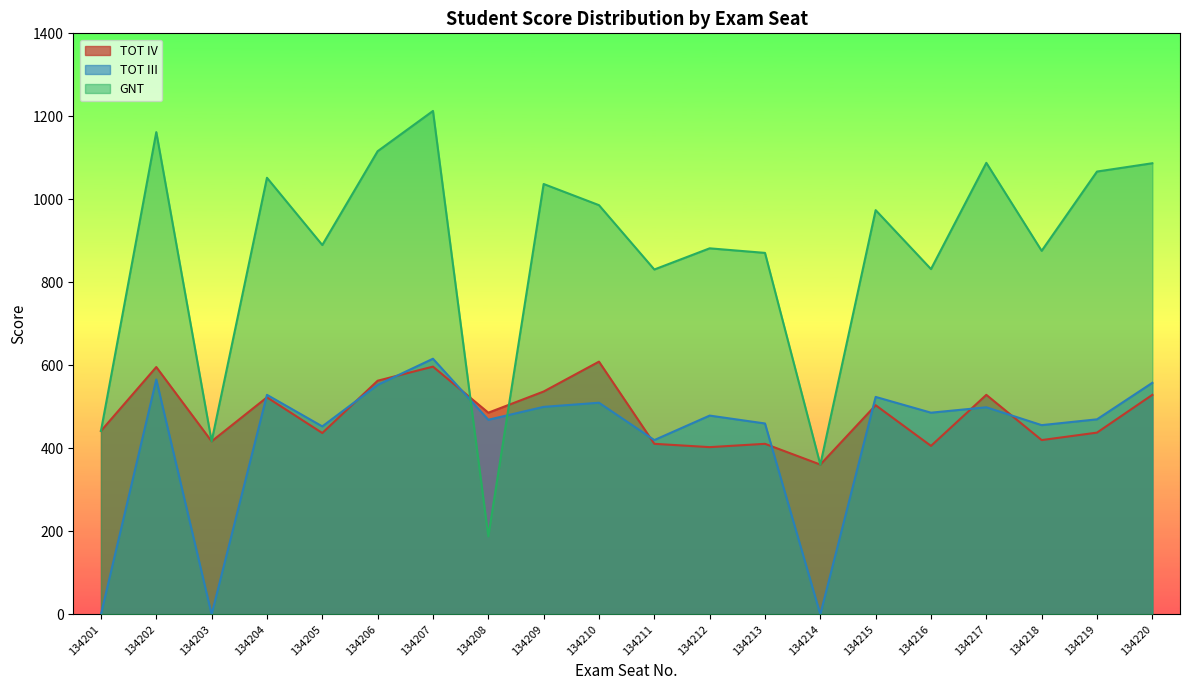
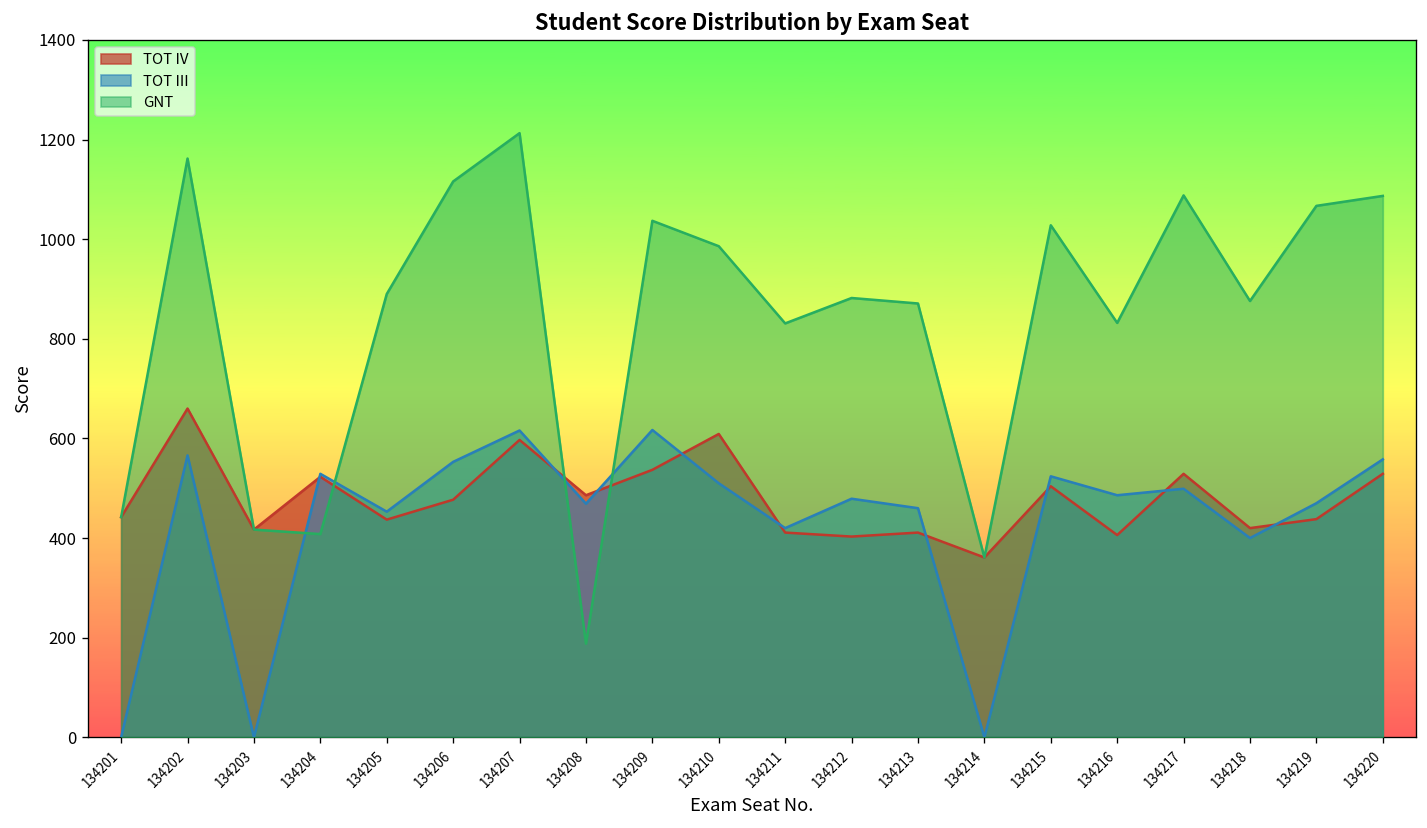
  {
    "TOT IV": {
-     "134202": 600,
+     "134202": 660,
      "134205": 440,
-     "134206": 560,
+     "134206": 480,
      "134207": 600,
      "134208": 490,
      "134209": 540,
      "134210": 610,
      "134211": 410,
      "134212": 400,
      "134213": 410,
      "134215": 500,
      "134216": 410,
      "134217": 530,
      "134218": 420,
      "134219": 440,
      "134220": 530
    },
    "TOT III": {
      "134201": 0,
      "134202": 570,
      "134203": 0,
      "134205": 450,
      "134206": 550,
      "134207": 620,
      "134208": 470,
-     "134209": 500,
+     "134209": 620,
      "134210": 510,
      "134211": 420,
      "134212": 480,
      "134213": 460,
      "134214": 0,
      "134215": 520,
      "134216": 490,
      "134217": 500,
-     "134218": 460,
+     "134218": 400,
      "134219": 470,
      "134220": 560
    },
    "GNT": {
      "134202": 1160,
-     "134204": 1050,
+     "134204": 410,
      "134205": 890,
      "134206": 1120,
      "134207": 1210,
      "134208": 190,
      "134209": 1040,
      "134210": 990,
      "134211": 830,
      "134212": 880,
      "134213": 870,
-     "134215": 970,
+     "134215": 1030,
      "134216": 830,
      "134217": 1090,
      "134218": 880,
      "134219": 1070,
      "134220": 1090
    }
  }
